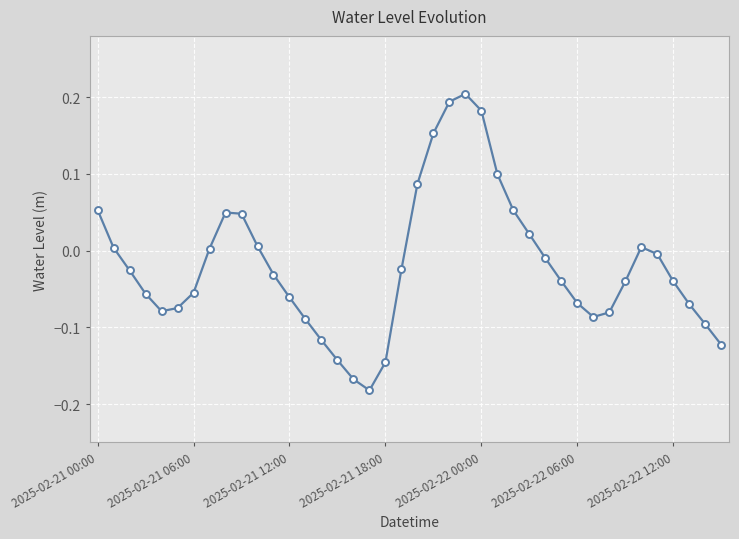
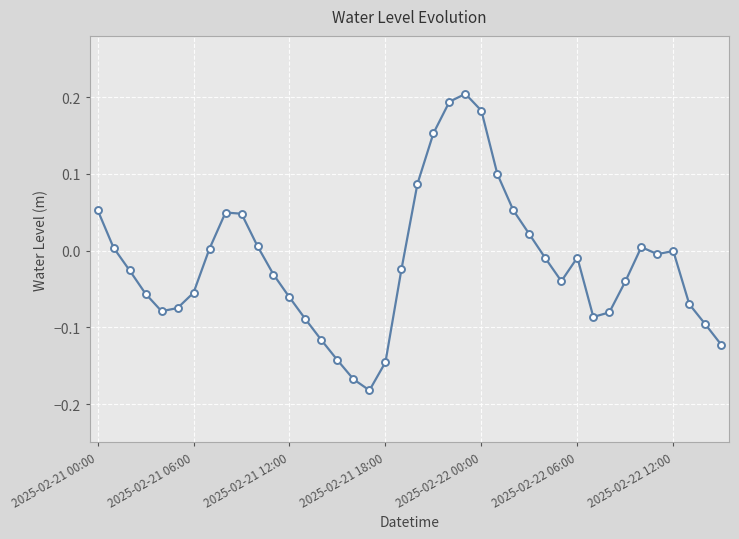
  {
    "2025-02-21 00:00": 0.05,
    "2025-02-21 06:00": -0.05,
    "2025-02-21 12:00": -0.06,
    "2025-02-21 18:00": -0.15,
    "2025-02-22 00:00": 0.18,
-   "2025-02-22 06:00": -0.07,
-   "2025-02-22 12:00": -0.04
+   "2025-02-22 06:00": -0.01,
+   "2025-02-22 12:00": 0.00
  }
